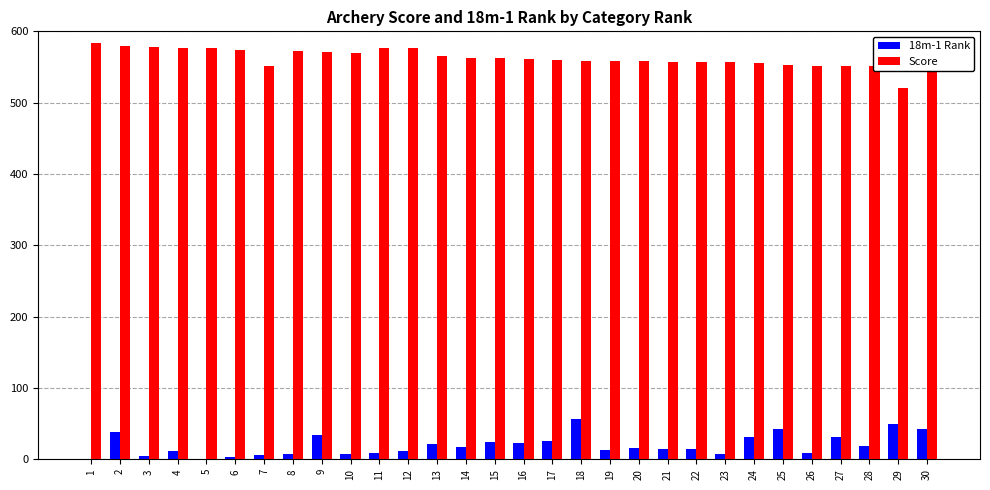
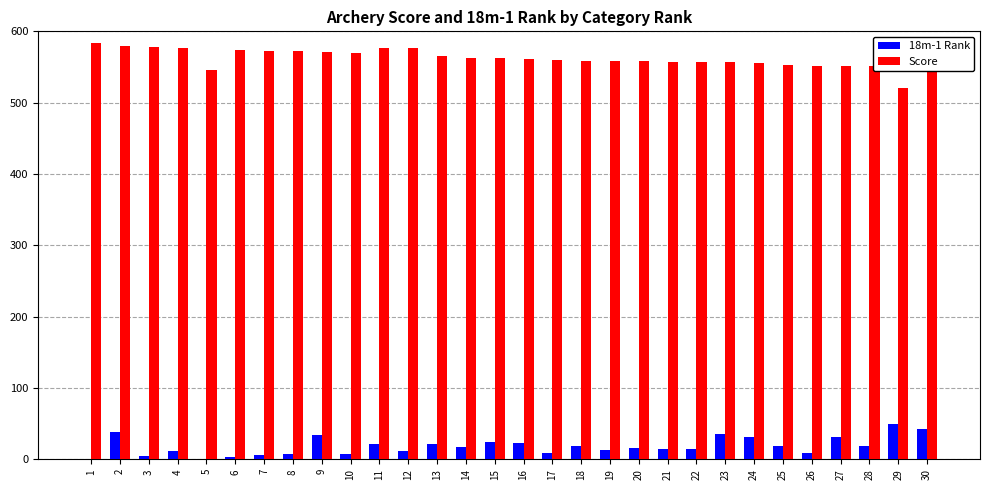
  {
    "18m-1 Rank": {
      "2": 40,
      "3": 10,
      "4": 10,
      "7": 10,
      "8": 10,
      "9": 30,
      "10": 10,
-     "11": 10,
+     "11": 20,
      "12": 10,
      "13": 20,
      "14": 20,
      "15": 20,
      "16": 20,
-     "17": 30,
-     "18": 60,
+     "17": 10,
+     "18": 20,
      "19": 10,
      "20": 20,
      "21": 20,
      "22": 10,
-     "23": 10,
+     "23": 40,
      "24": 30,
-     "25": 40,
+     "25": 20,
      "26": 10,
      "27": 30,
      "28": 20,
      "29": 50,
      "30": 40
    },
    "Score": {
      "1": 580,
      "2": 580,
      "3": 580,
      "4": 580,
-     "5": 580,
+     "5": 550,
      "6": 570,
-     "7": 550,
+     "7": 570,
      "8": 570,
      "9": 570,
      "10": 570,
      "11": 580,
      "12": 580,
      "13": 570,
      "14": 560,
      "15": 560,
      "16": 560,
      "17": 560,
      "18": 560,
      "19": 560,
      "20": 560,
      "21": 560,
      "22": 560,
      "23": 560,
      "24": 560,
      "25": 550,
      "26": 550,
      "27": 550,
      "29": 520
    }
  }
